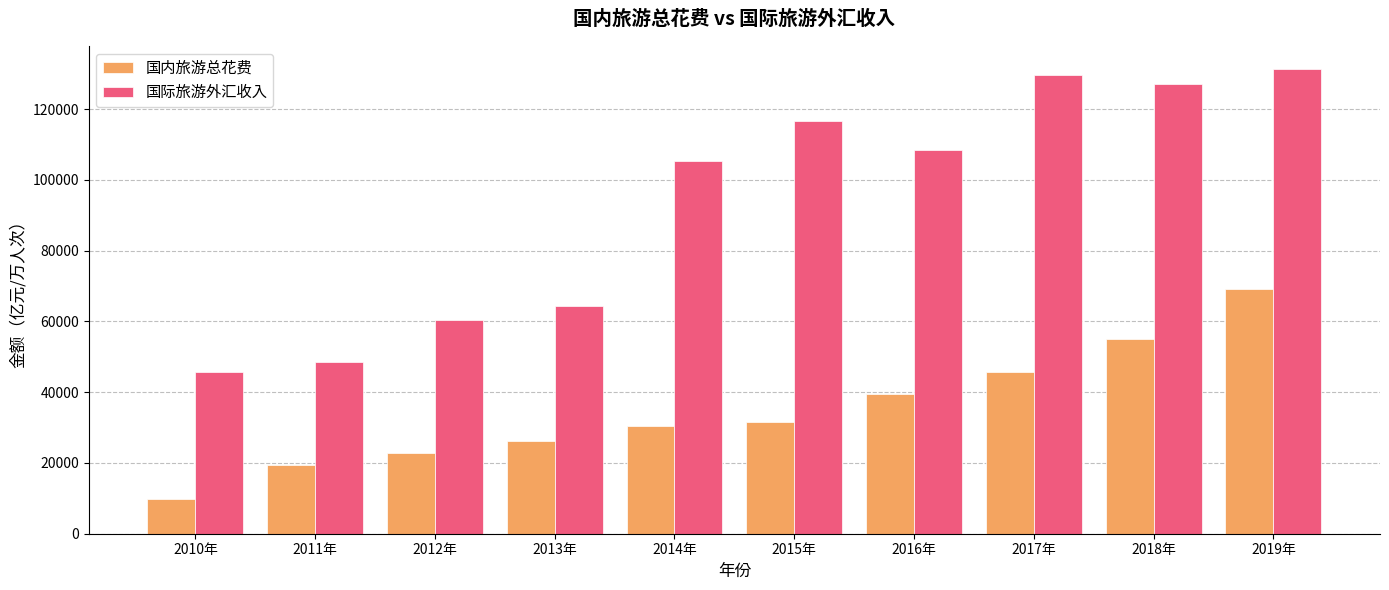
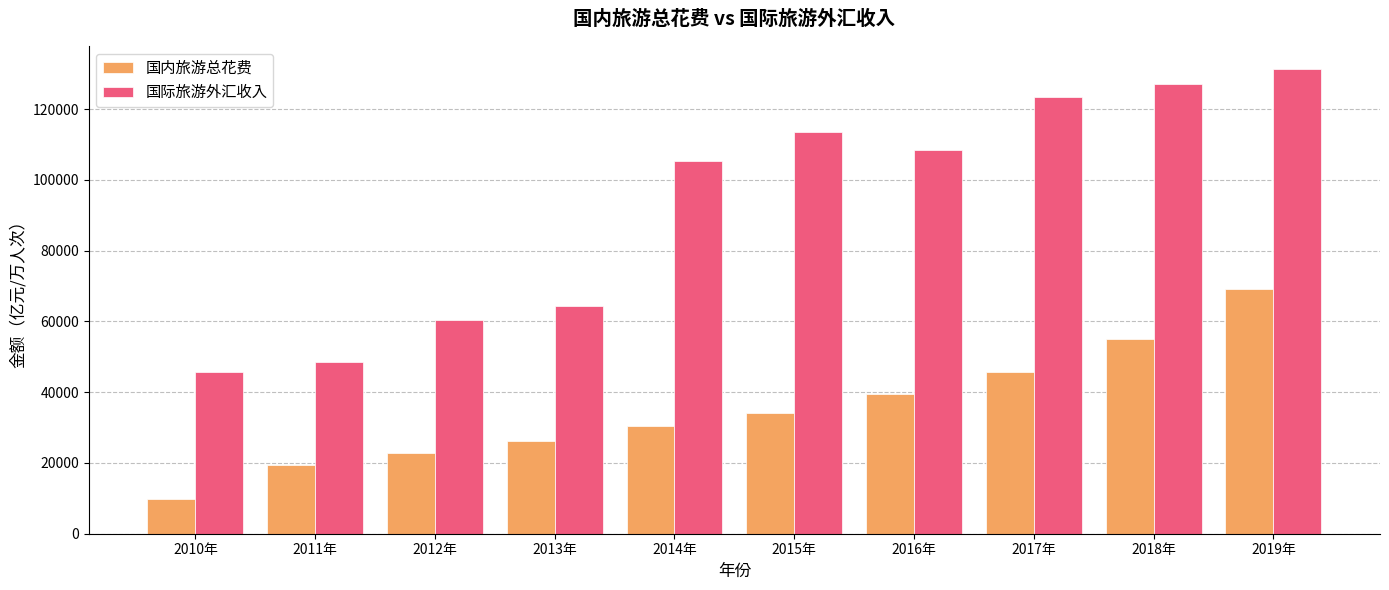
  {
    "国内旅游总花费": {
      "2010年": 10000,
      "2011年": 19000,
      "2012年": 23000,
      "2013年": 26000,
      "2014年": 30000,
-     "2015年": 32000,
+     "2015年": 34000,
      "2016年": 39000,
      "2017年": 46000,
      "2018年": 55000,
      "2019年": 69000
    },
    "国际旅游外汇收入": {
      "2010年": 46000,
      "2011年": 48000,
      "2012年": 60000,
      "2013年": 64000,
      "2014年": 105000,
-     "2015年": 117000,
+     "2015年": 114000,
      "2016年": 108000,
-     "2017年": 130000,
+     "2017年": 123000,
      "2018年": 127000,
      "2019年": 131000
    }
  }
